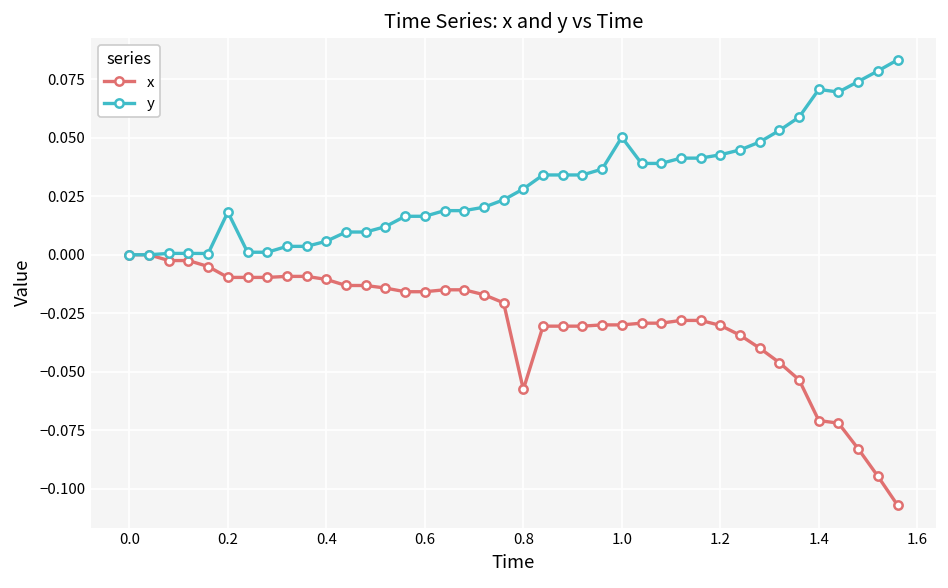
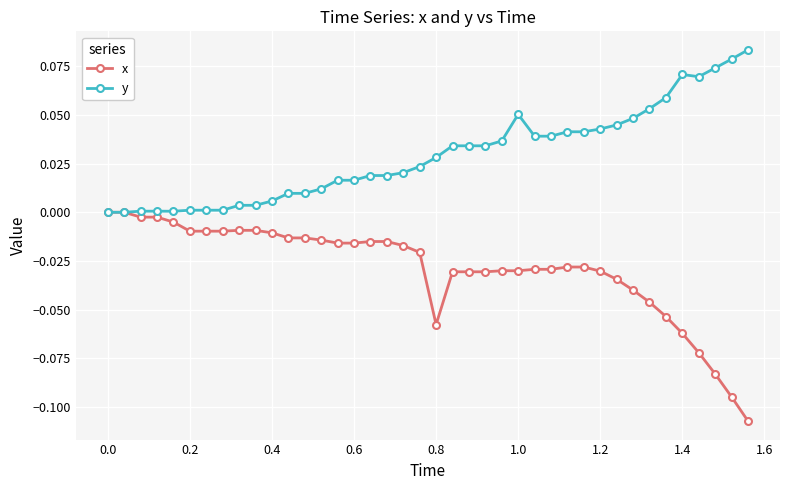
  {
    "x": {
      "0.2": -0.010,
      "0.4": -0.011,
      "0.6": -0.016,
      "0.8": -0.058,
      "1.0": -0.030,
      "1.2": -0.030,
-     "1.4": -0.071
+     "1.4": -0.062
    },
    "y": {
-     "0.2": 0.018,
+     "0.2": 0.001,
      "0.4": 0.006,
      "0.6": 0.016,
      "0.8": 0.028,
      "1.0": 0.050,
      "1.2": 0.043,
      "1.4": 0.071
    }
  }
